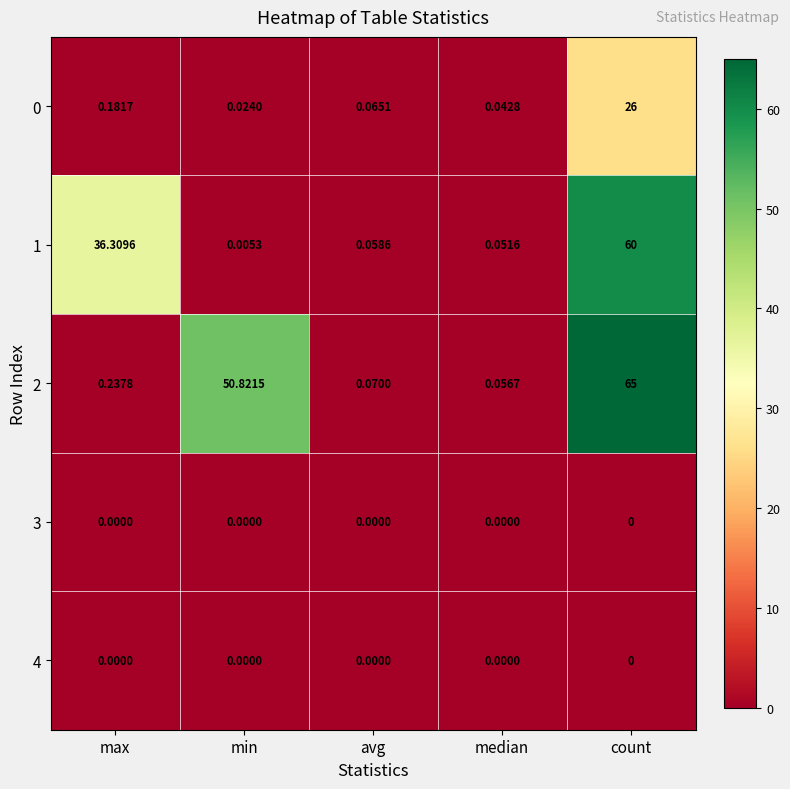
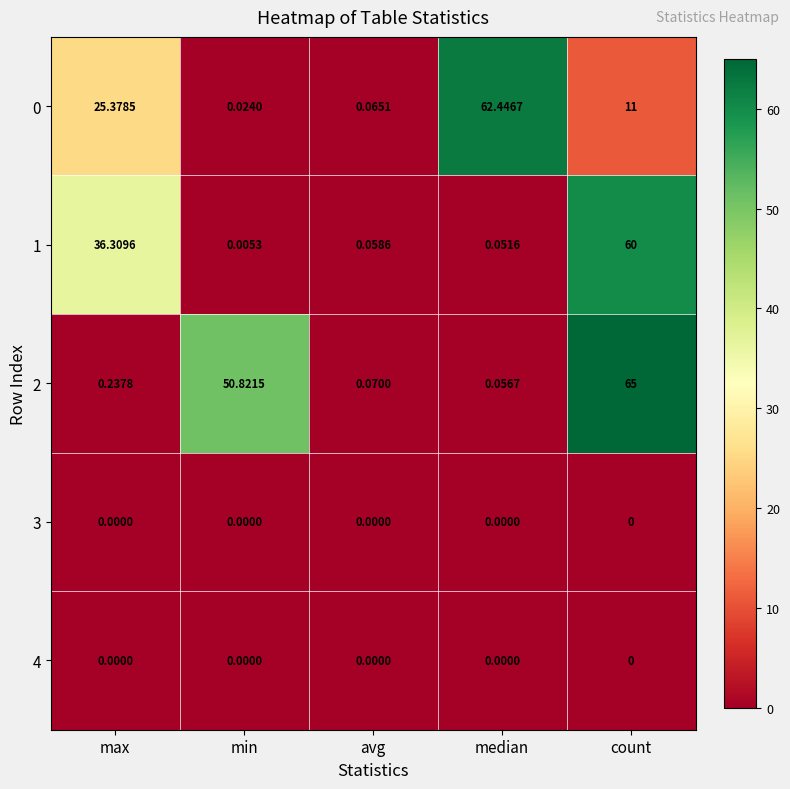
  {
    "0": {
-     "max": 0.1817,
+     "max": 25.3785,
      "min": 0.0240,
      "avg": 0.0651,
-     "median": 0.0428,
-     "count": 26
+     "median": 62.4467,
+     "count": 11
    },
    "1": {
      "max": 36.3096,
      "min": 0.0053,
      "avg": 0.0586,
      "median": 0.0516,
      "count": 60
    },
    "2": {
      "max": 0.2378,
      "min": 50.8215,
      "avg": 0.0700,
      "median": 0.0567,
      "count": 65
    },
    "3": {
      "max": 0.0000,
      "min": 0.0000,
      "avg": 0.0000,
      "median": 0.0000,
      "count": 0
    },
    "4": {
      "max": 0.0000,
      "min": 0.0000,
      "avg": 0.0000,
      "median": 0.0000,
      "count": 0
    }
  }
